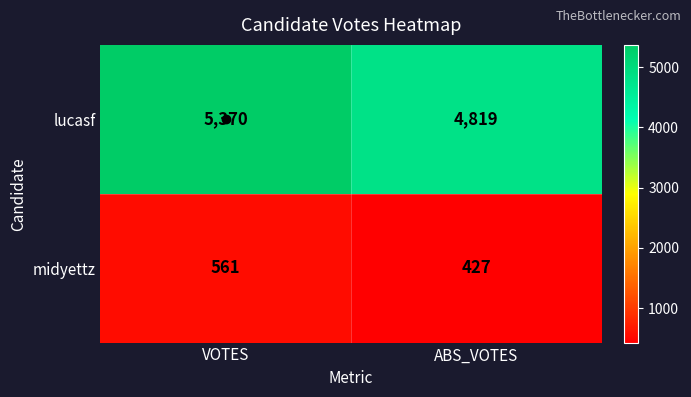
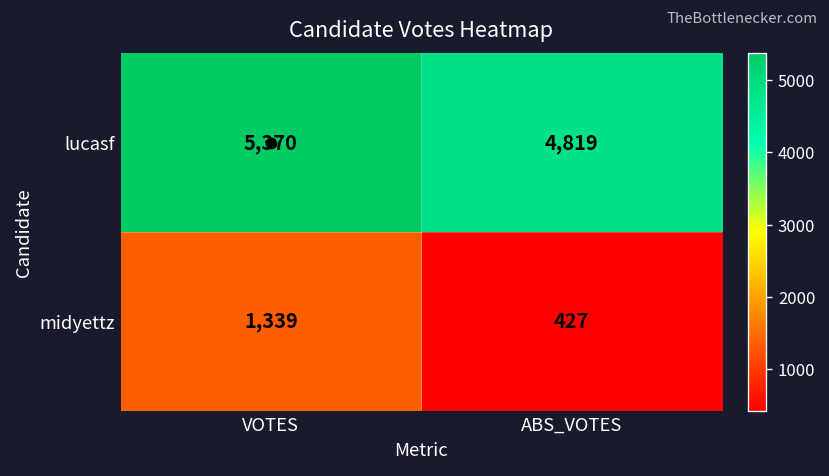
  {
    "lucasf": {
      "ABS_VOTES": "4,819"
    },
    "midyettz": {
-     "VOTES": "561",
+     "VOTES": "1,339",
      "ABS_VOTES": "427"
    }
  }
